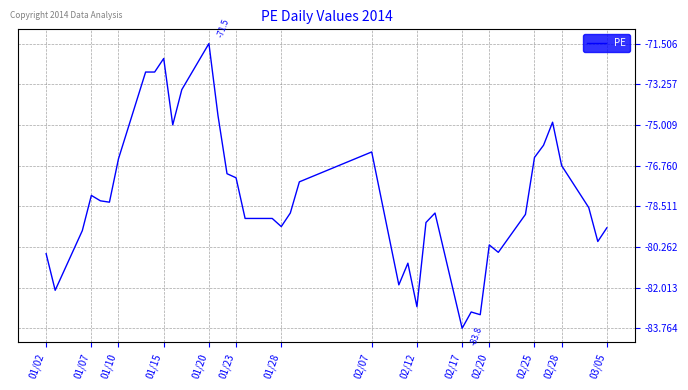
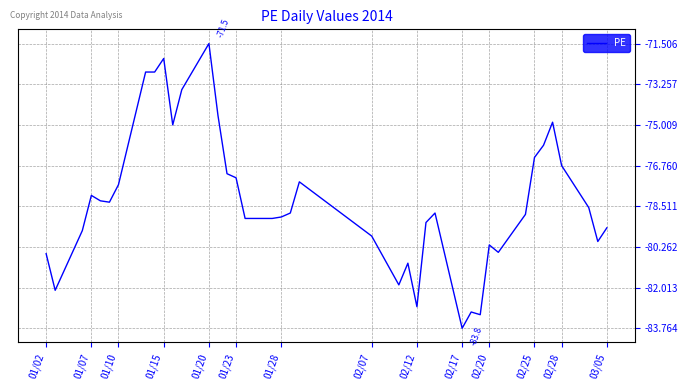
  {
    "01/02": -80.6,
    "01/07": -78.0,
-   "01/10": -76.5,
+   "01/10": -77.6,
    "01/15": -72.1,
    "01/23": -77.3,
-   "01/28": -79.4,
-   "02/07": -76.2,
+   "01/28": -79.0,
+   "02/07": -79.8,
    "02/12": -82.8,
    "02/20": -80.2,
    "02/25": -76.4,
    "02/28": -76.8,
    "03/05": -79.4
  }
